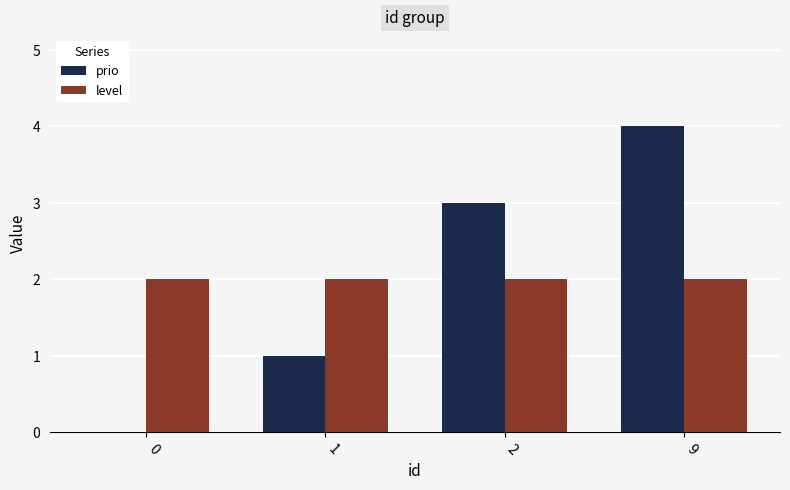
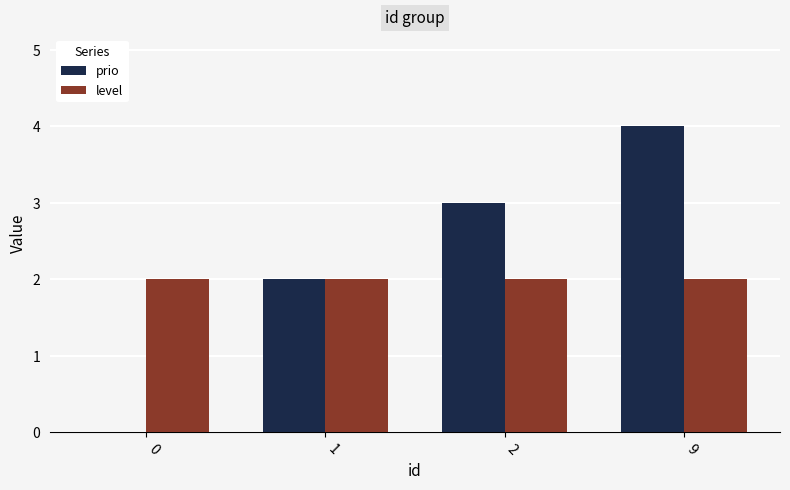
  {
    "prio": {
      "0": 0,
-     "1": 1,
+     "1": 2,
      "2": 3,
      "9": 4
    },
    "level": {
      "0": 2,
      "1": 2,
      "2": 2,
      "9": 2
    }
  }
